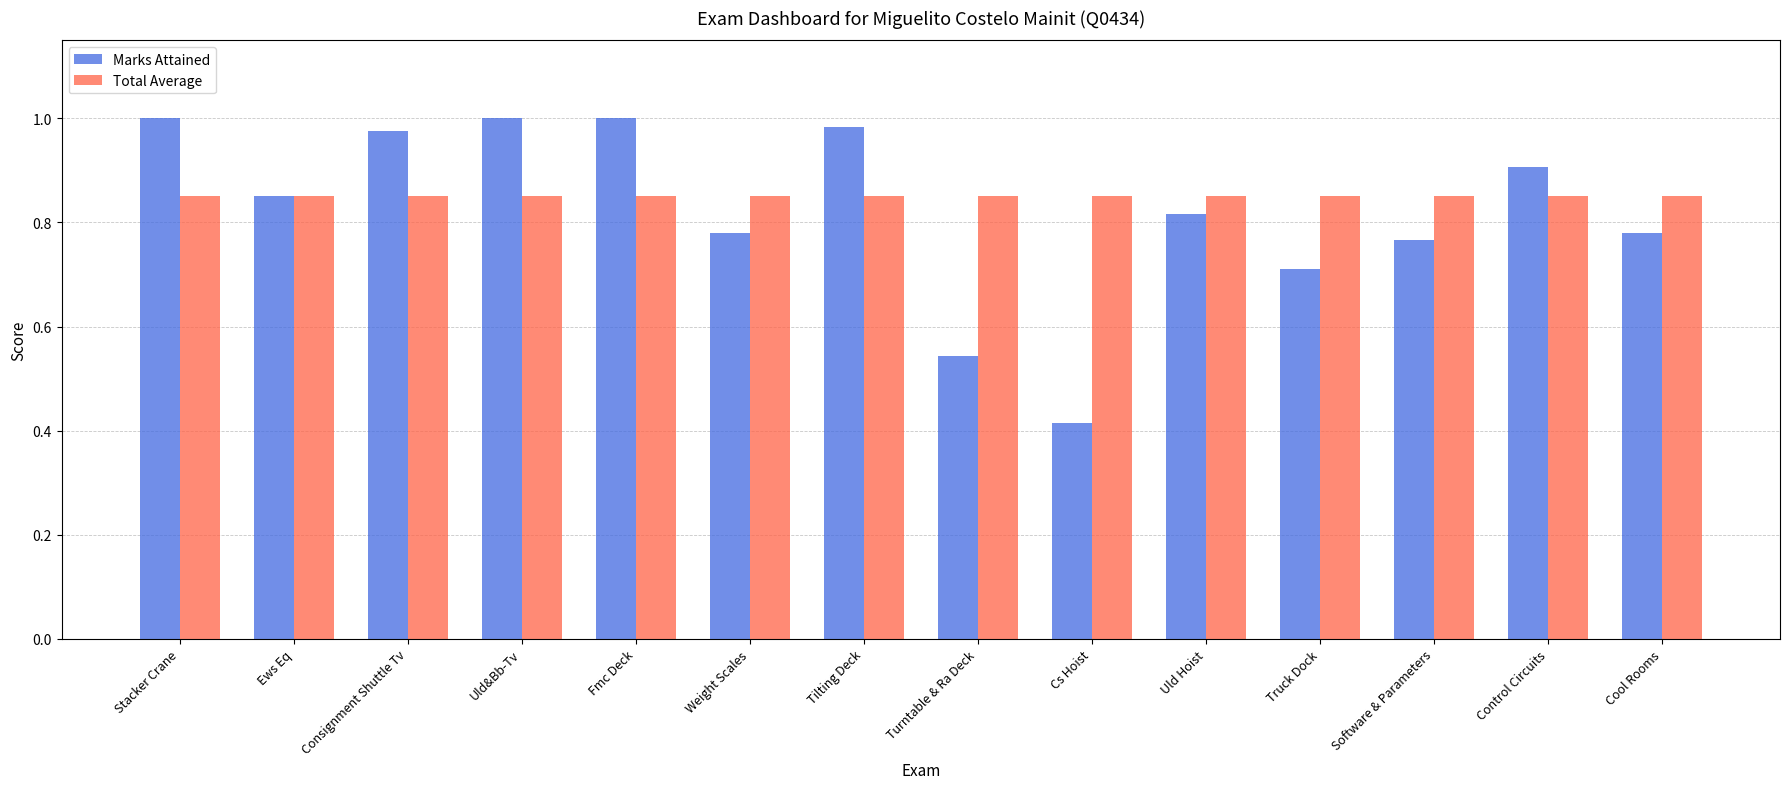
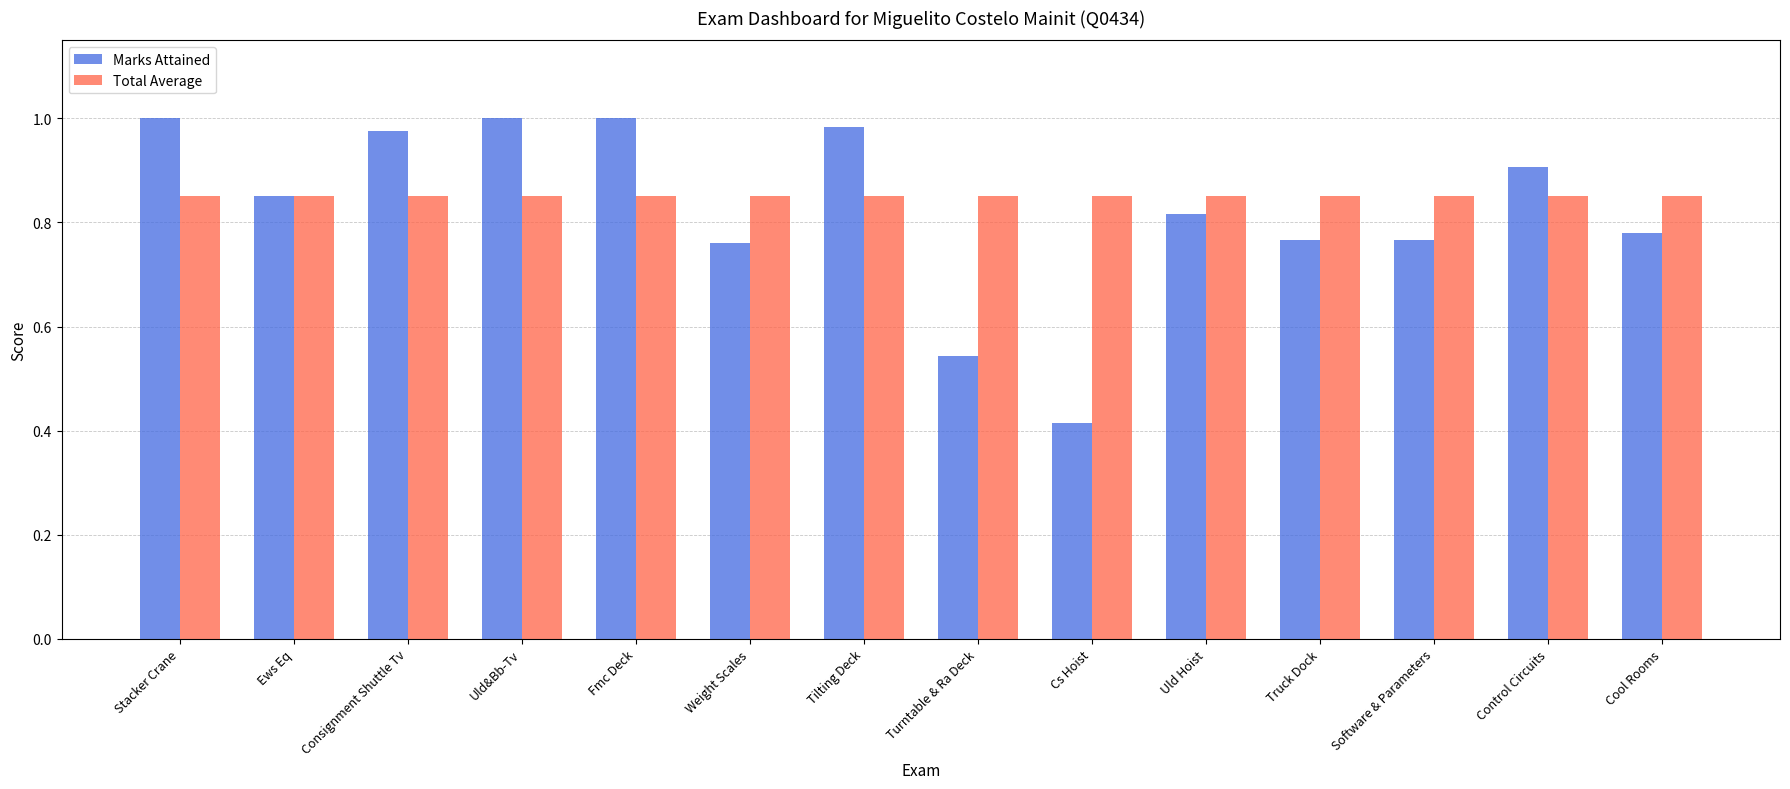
  {
    "Marks Attained": {
      "Stacker Crane": 1.00,
      "Ews Eq": 0.85,
      "Consignment Shuttle Tv": 0.98,
      "Uld&Bb-Tv": 1.00,
      "Fmc Deck": 1.00,
-     "Weight Scales": 0.78,
+     "Weight Scales": 0.76,
      "Tilting Deck": 0.98,
      "Turntable & Ra Deck": 0.54,
      "Cs Hoist": 0.41,
      "Uld Hoist": 0.82,
-     "Truck Dock": 0.71,
+     "Truck Dock": 0.77,
      "Software & Parameters": 0.77,
      "Control Circuits": 0.91,
      "Cool Rooms": 0.78
    },
    "Total Average": {
      "Stacker Crane": 0.85,
      "Ews Eq": 0.85,
      "Consignment Shuttle Tv": 0.85,
      "Uld&Bb-Tv": 0.85,
      "Fmc Deck": 0.85,
      "Weight Scales": 0.85,
      "Tilting Deck": 0.85,
      "Turntable & Ra Deck": 0.85,
      "Cs Hoist": 0.85,
      "Uld Hoist": 0.85,
      "Truck Dock": 0.85,
      "Software & Parameters": 0.85,
      "Control Circuits": 0.85,
      "Cool Rooms": 0.85
    }
  }
